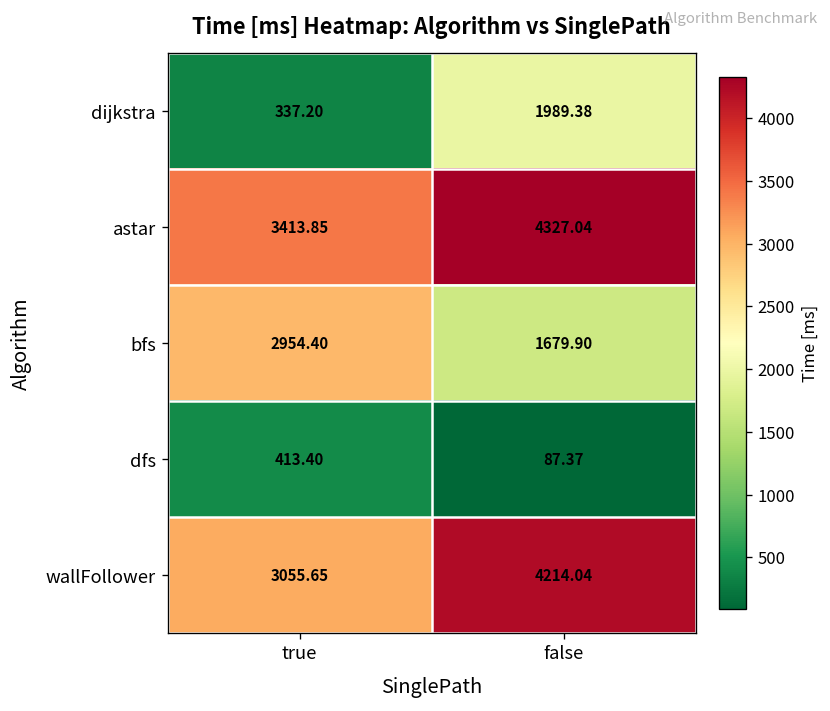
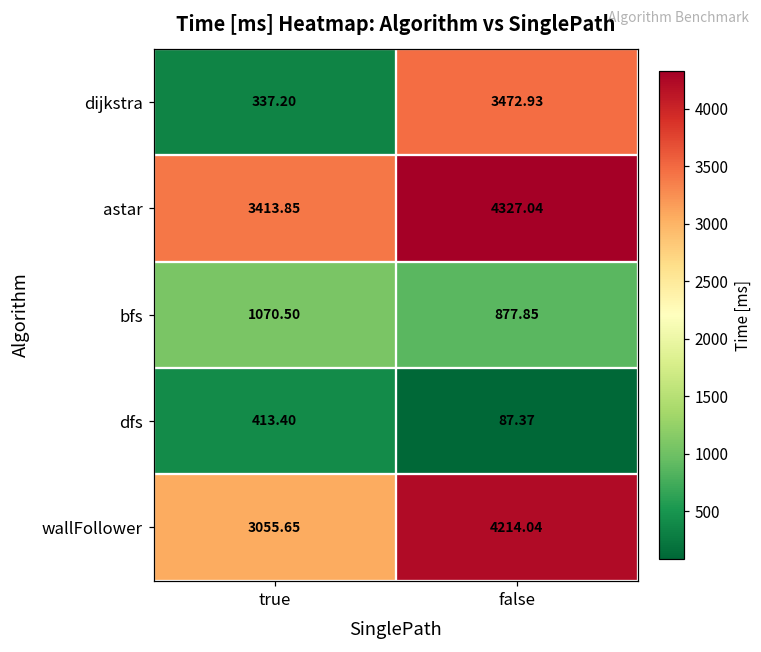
  {
    "dijkstra": {
      "true": 337.20,
-     "false": 1989.38
+     "false": 3472.93
    },
    "astar": {
      "true": 3413.85,
      "false": 4327.04
    },
    "bfs": {
-     "true": 2954.40,
-     "false": 1679.90
+     "true": 1070.50,
+     "false": 877.85
    },
    "dfs": {
      "true": 413.40,
      "false": 87.37
    },
    "wallFollower": {
      "true": 3055.65,
      "false": 4214.04
    }
  }
